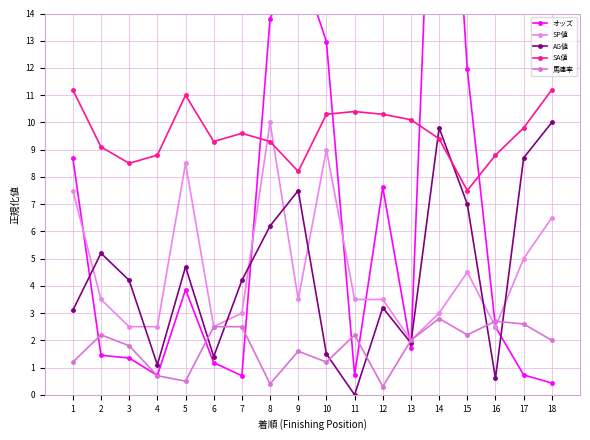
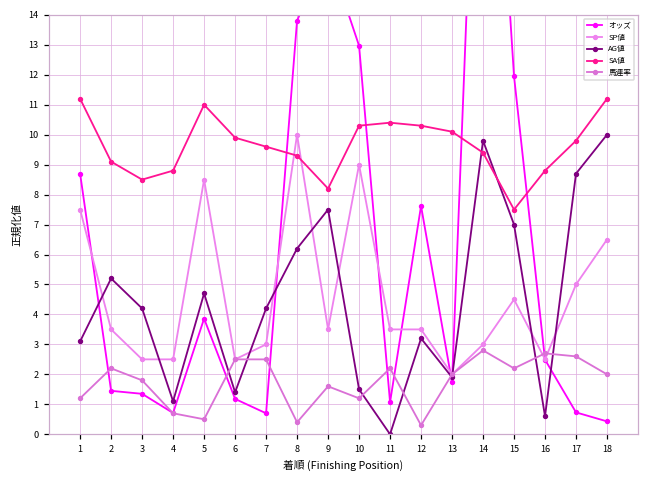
  {
    "オッズ": {
      "1": 8.7,
      "2": 1.5,
      "3": 1.4,
      "5": 3.9,
      "6": 1.2,
      "7": 0.7,
      "8": 13.8,
      "10": 13.0,
-     "11": 0.7,
+     "11": 1.1,
      "12": 7.6,
      "13": 1.7,
      "15": 12.0,
      "17": 0.7,
      "18": 0.4
    },
    "AG値": {
      "1": 3.1,
      "2": 5.2,
      "3": 4.2,
      "4": 1.1,
      "5": 4.7,
      "6": 1.4,
      "7": 4.2,
      "8": 6.2,
      "9": 7.5,
      "10": 1.5,
      "11": 0.0,
      "12": 3.2,
      "13": 1.9,
      "14": 9.8,
      "15": 7.0,
      "16": 0.6,
      "17": 8.7,
      "18": 10.0
    },
    "SA値": {
      "1": 11.2,
      "2": 9.1,
      "3": 8.5,
      "4": 8.8,
      "5": 11.0,
-     "6": 9.3,
+     "6": 9.9,
      "7": 9.6,
      "8": 9.3,
      "9": 8.2,
      "10": 10.3,
      "11": 10.4,
      "12": 10.3,
      "13": 10.1,
      "14": 9.4,
      "15": 7.5,
      "16": 8.8,
      "17": 9.8,
      "18": 11.2
    }
  }
